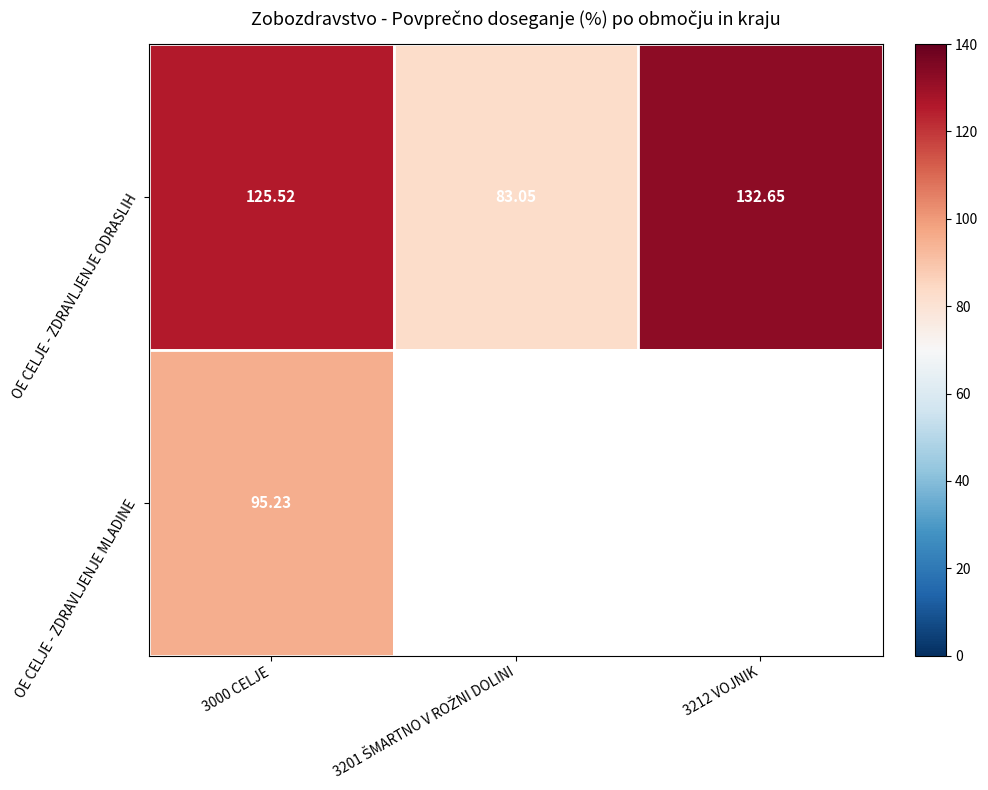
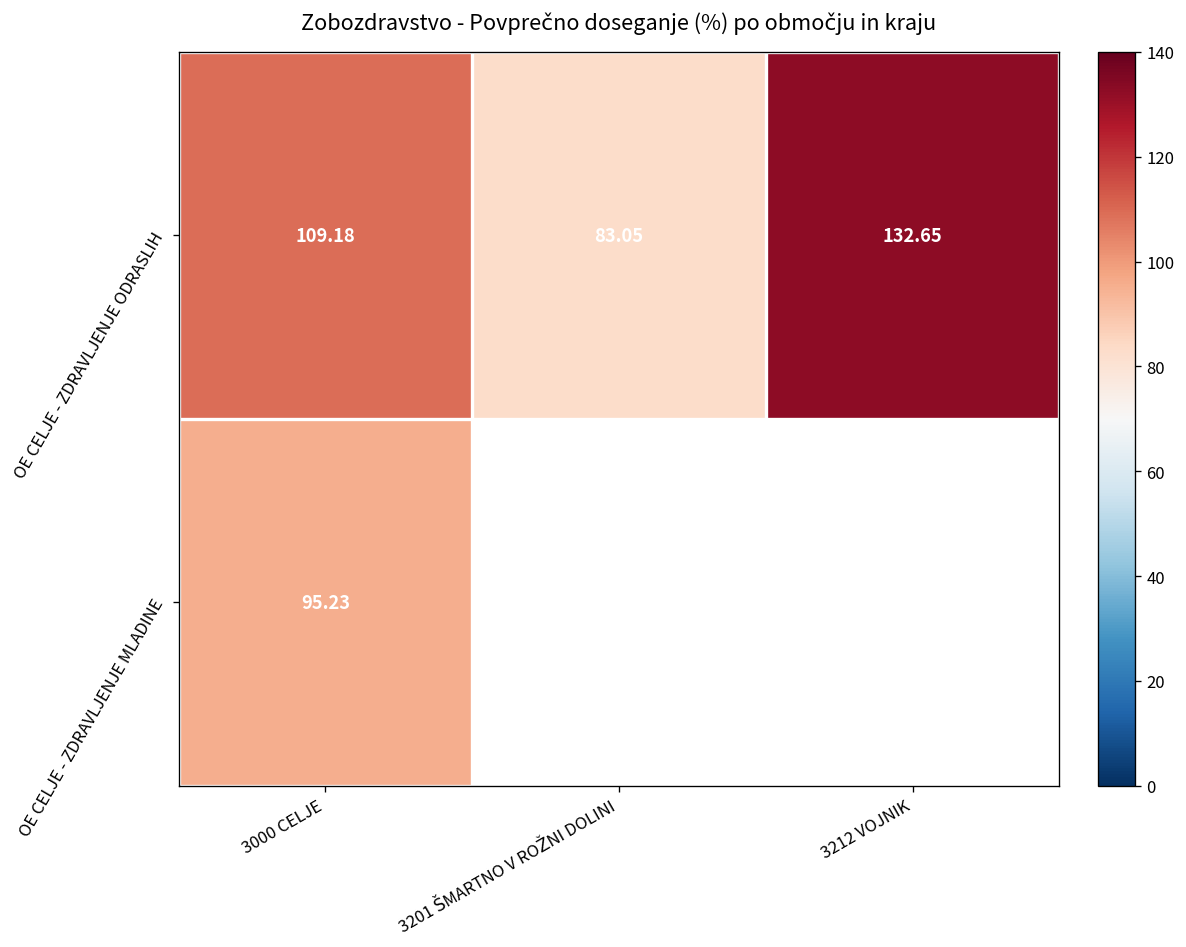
  {
    "OE CELJE - ZDRAVLJENJE ODRASLIH": {
-     "3000 CELJE": 125.52,
+     "3000 CELJE": 109.18,
      "3201 ŠMARTNO V ROŽNI DOLINI": 83.05,
      "3212 VOJNIK": 132.65
    },
    "OE CELJE - ZDRAVLJENJE MLADINE": {
      "3000 CELJE": 95.23
    }
  }
